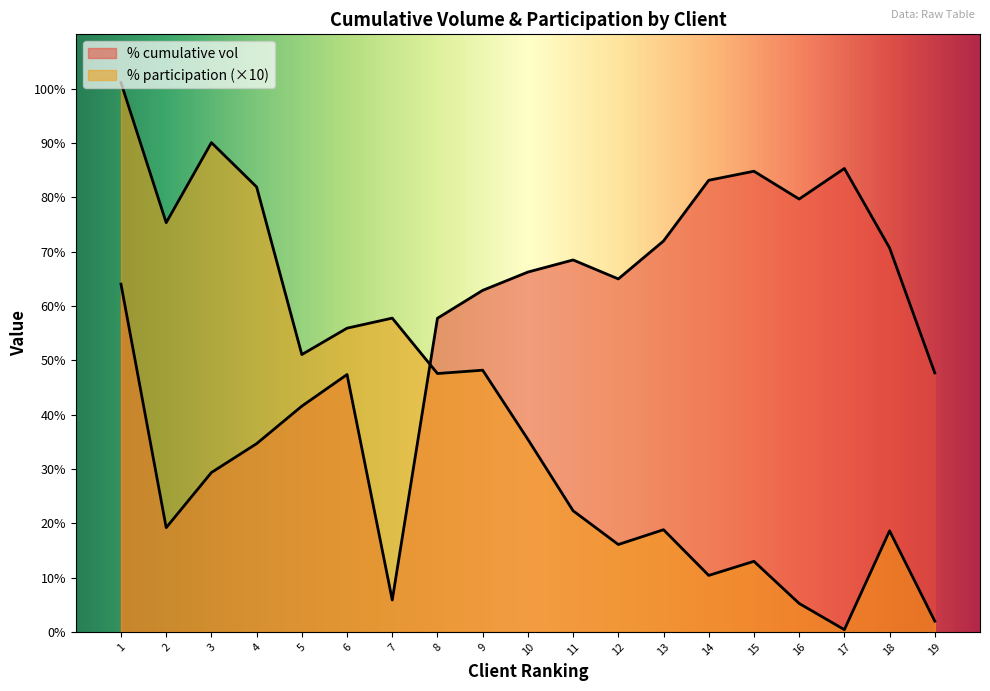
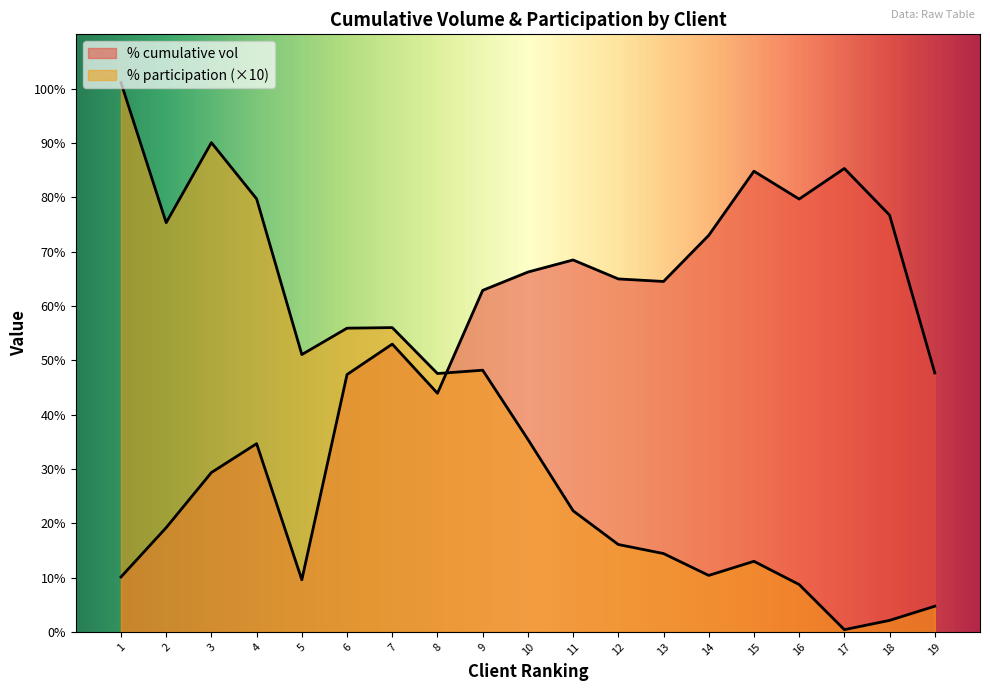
  {
    "% cumulative vol": {
-     "1": "64%",
+     "1": "10%",
      "2": "19%",
      "3": "29%",
      "4": "35%",
-     "5": "42%",
+     "5": "10%",
      "6": "47%",
-     "7": "6%",
-     "8": "58%",
+     "7": "53%",
+     "8": "44%",
      "9": "63%",
      "10": "66%",
      "11": "68%",
      "12": "65%",
-     "13": "72%",
-     "14": "83%",
+     "13": "65%",
+     "14": "73%",
      "15": "85%",
      "16": "80%",
      "17": "85%",
-     "18": "71%",
+     "18": "77%",
      "19": "48%"
    },
    "% participation (×10)": {
      "2": "75%",
      "3": "90%",
-     "4": "82%",
+     "4": "80%",
      "5": "51%",
      "6": "56%",
-     "7": "58%",
+     "7": "56%",
      "8": "48%",
      "9": "48%",
      "10": "35%",
      "11": "22%",
      "12": "16%",
-     "13": "19%",
+     "13": "14%",
      "14": "10%",
      "15": "13%",
-     "16": "5%",
+     "16": "9%",
      "17": "0%",
-     "18": "19%",
-     "19": "2%"
+     "18": "2%",
+     "19": "5%"
    }
  }
